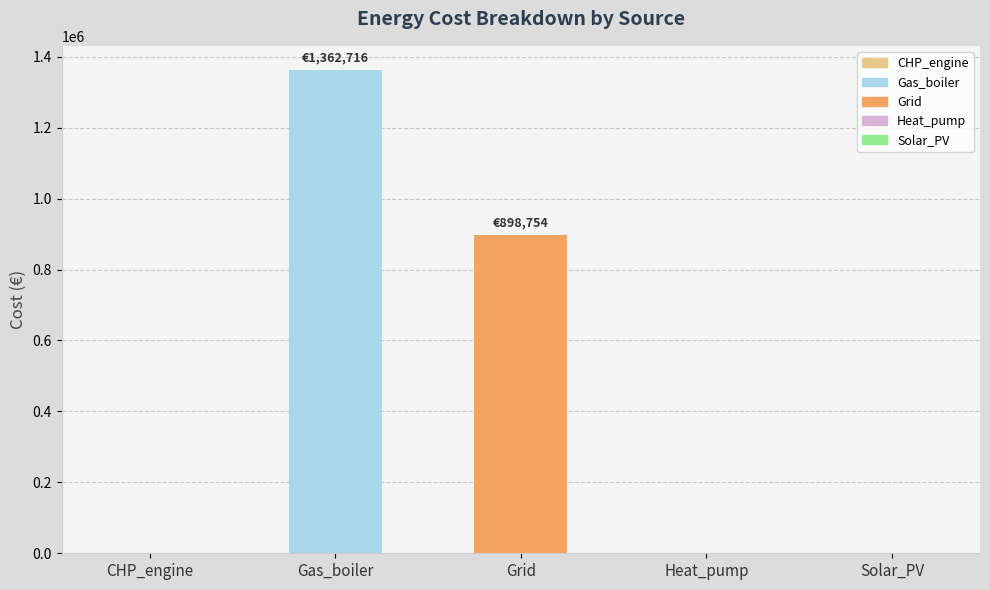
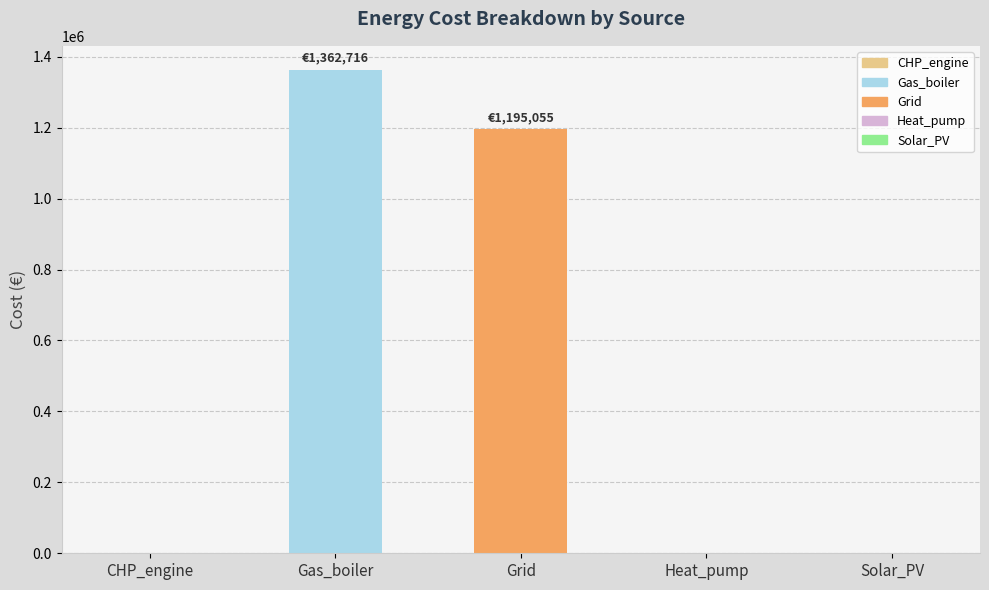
  {
    "Gas_boiler": "€1,362,716",
-   "Grid": "€898,754"
+   "Grid": "€1,195,055"
  }
